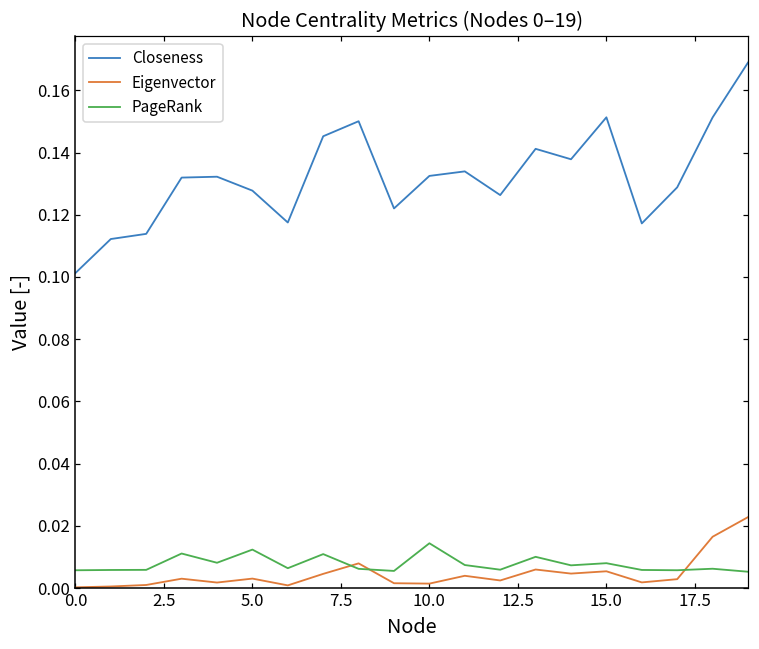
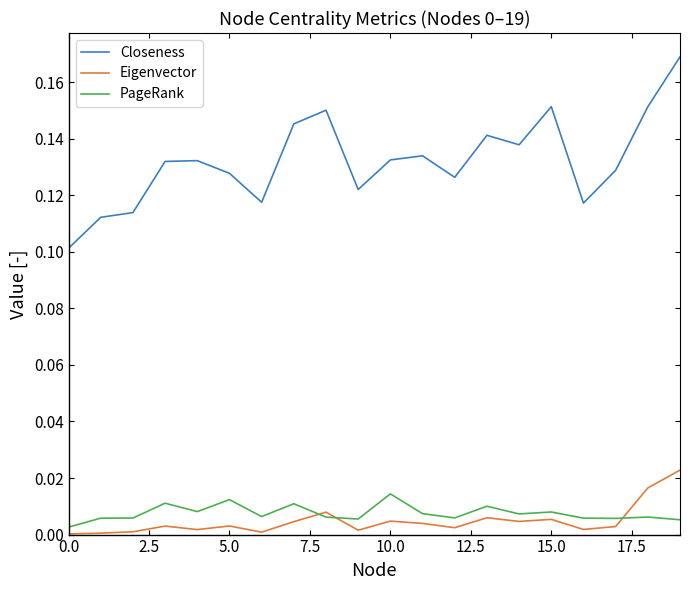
  {
    "Closeness": {
      "0.0": 0.101,
      "5.0": 0.128,
      "10.0": 0.132,
      "15.0": 0.151
    },
    "Eigenvector": {
      "0.0": 0.000,
      "5.0": 0.003,
-     "10.0": 0.001,
+     "10.0": 0.005,
      "15.0": 0.005
    },
    "PageRank": {
-     "0.0": 0.006,
+     "0.0": 0.003,
      "5.0": 0.012,
      "10.0": 0.014,
      "15.0": 0.008
    }
  }
